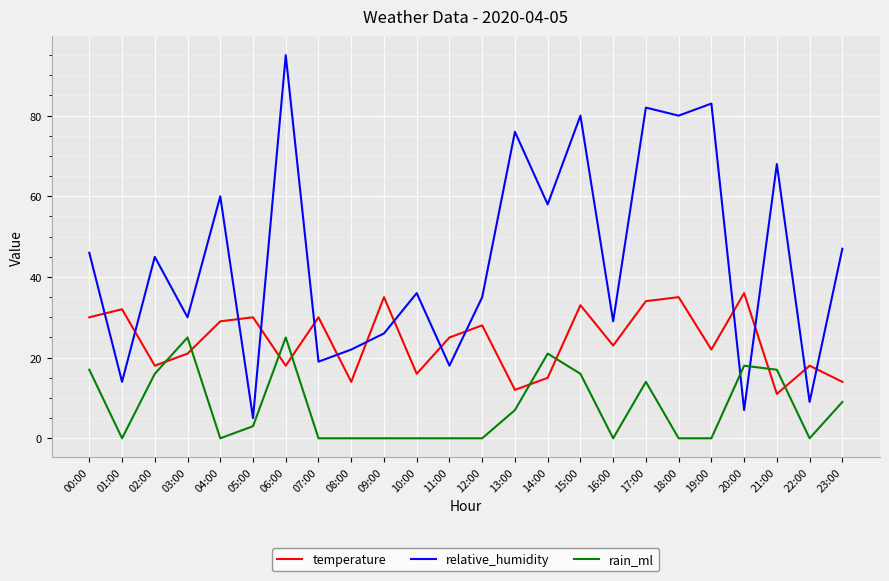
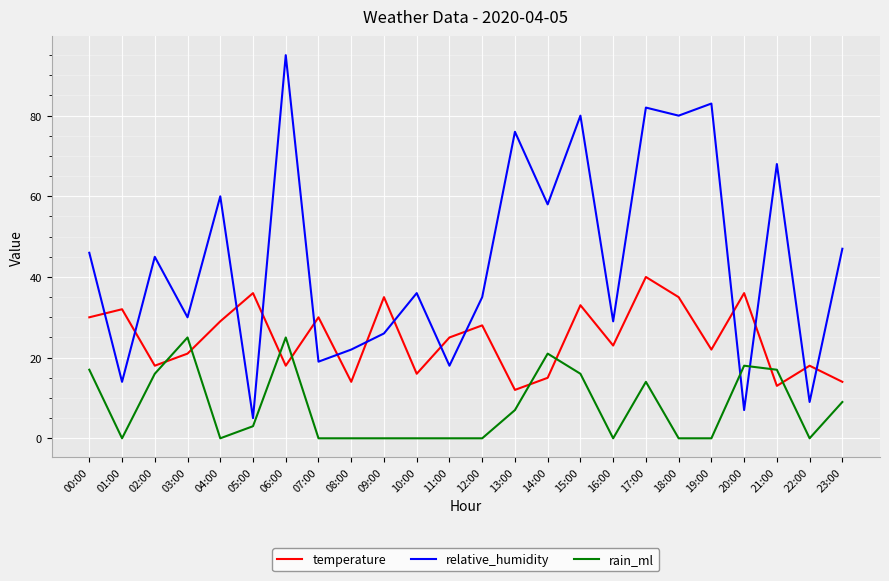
  {
    "temperature": {
      "00:00": 30,
      "01:00": 32,
      "02:00": 18,
      "03:00": 21,
      "04:00": 29,
-     "05:00": 30,
+     "05:00": 36,
      "06:00": 18,
      "07:00": 30,
      "08:00": 14,
      "09:00": 35,
      "10:00": 16,
      "11:00": 25,
      "12:00": 28,
      "13:00": 12,
      "14:00": 15,
      "15:00": 33,
      "16:00": 23,
-     "17:00": 34,
+     "17:00": 40,
      "18:00": 35,
      "19:00": 22,
      "20:00": 36,
-     "21:00": 11,
+     "21:00": 13,
      "22:00": 18,
      "23:00": 14
    },
    "relative_humidity": {
      "00:00": 46,
      "01:00": 14,
      "02:00": 45,
      "03:00": 30,
      "04:00": 60,
      "05:00": 5,
      "06:00": 95,
      "07:00": 19,
      "08:00": 22,
      "09:00": 26,
      "10:00": 36,
      "11:00": 18,
      "12:00": 35,
      "13:00": 76,
      "14:00": 58,
      "15:00": 80,
      "16:00": 29,
      "17:00": 82,
      "18:00": 80,
      "19:00": 83,
      "20:00": 7,
      "21:00": 68,
      "22:00": 9,
      "23:00": 47
    },
    "rain_ml": {
      "00:00": 17,
      "01:00": 0,
      "02:00": 16,
      "03:00": 25,
      "04:00": 0,
      "05:00": 3,
      "06:00": 25,
      "07:00": 0,
      "08:00": 0,
      "09:00": 0,
      "10:00": 0,
      "11:00": 0,
      "12:00": 0,
      "13:00": 7,
      "14:00": 21,
      "15:00": 16,
      "16:00": 0,
      "17:00": 14,
      "18:00": 0,
      "19:00": 0,
      "20:00": 18,
      "21:00": 17,
      "22:00": 0,
      "23:00": 9
    }
  }
